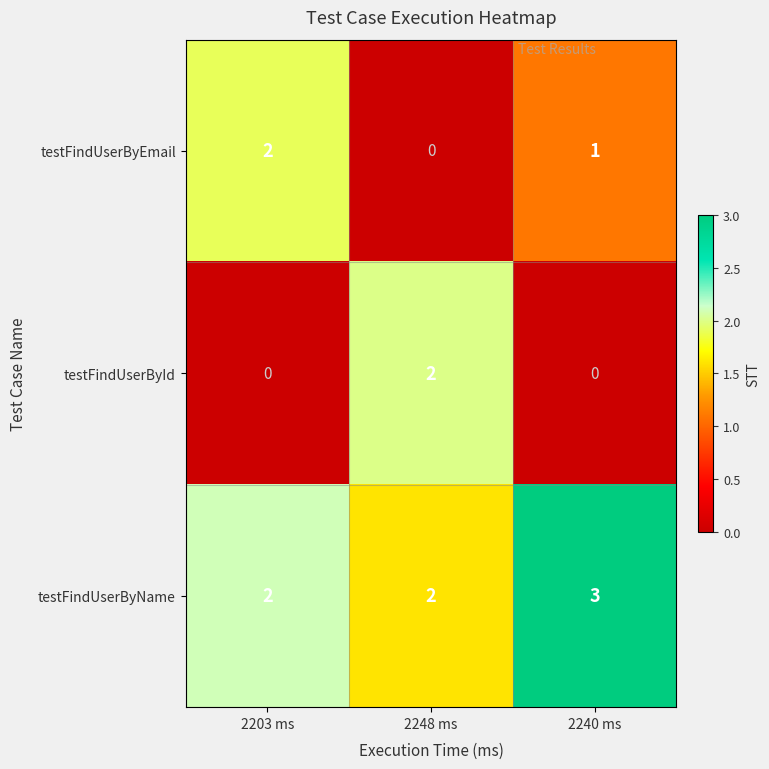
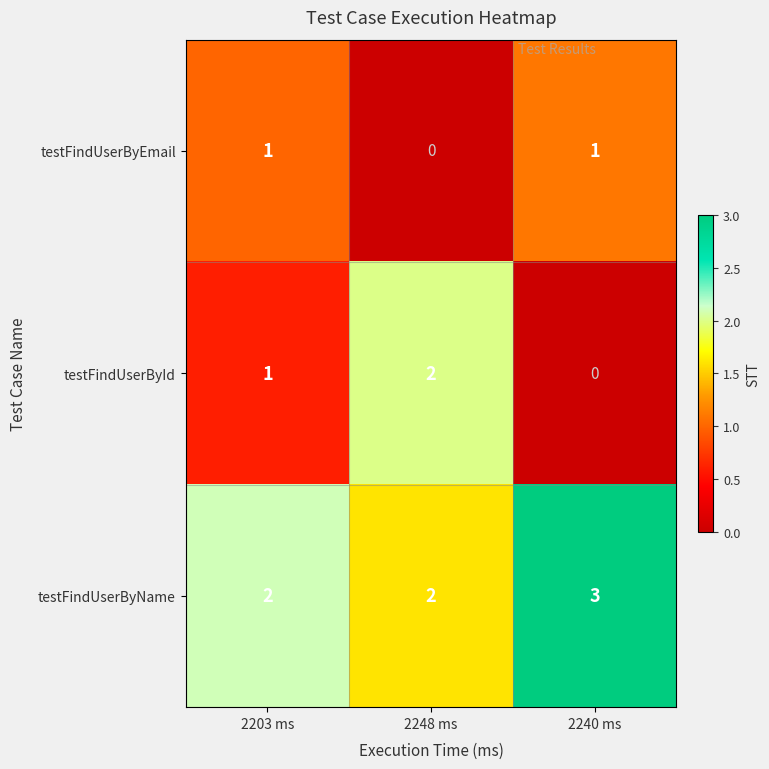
  {
    "testFindUserByEmail": {
-     "2203 ms": 2,
+     "2203 ms": 1,
      "2248 ms": 0,
      "2240 ms": 1
    },
    "testFindUserById": {
-     "2203 ms": 0,
+     "2203 ms": 1,
      "2248 ms": 2,
      "2240 ms": 0
    },
    "testFindUserByName": {
      "2203 ms": 2,
      "2248 ms": 2,
      "2240 ms": 3
    }
  }
